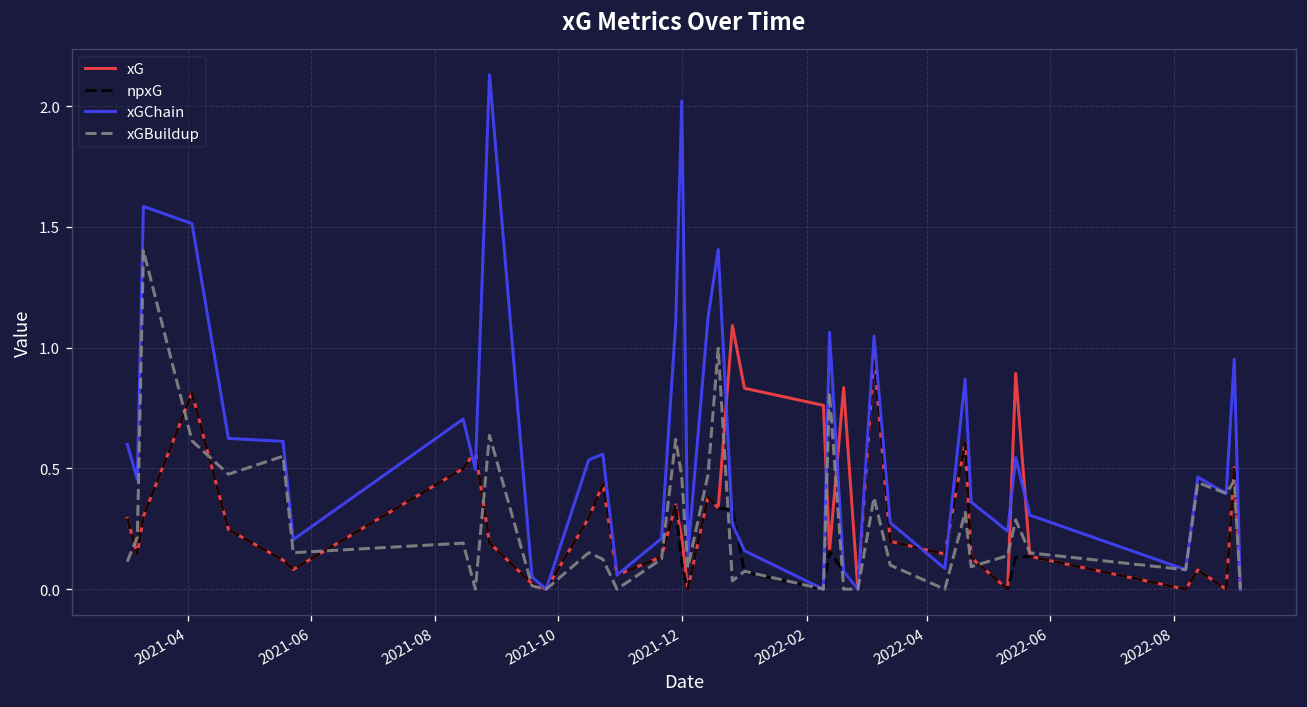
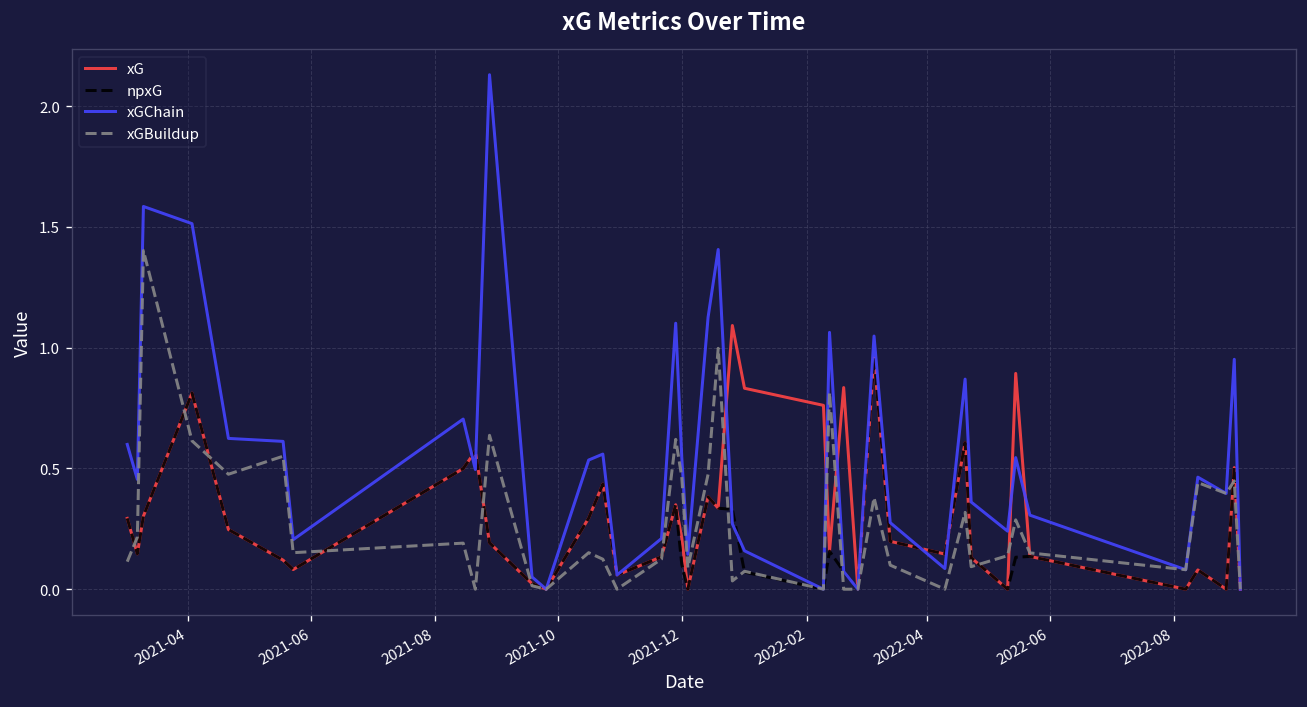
  {
    "xG": {
      "2021-12": 0.21
    },
    "npxG": {
      "2021-12": 0.10
    },
    "xGChain": {
-     "2021-12": 2.02
+     "2021-12": 0.55
    },
    "xGBuildup": {
      "2021-12": 0.46
    }
  }
